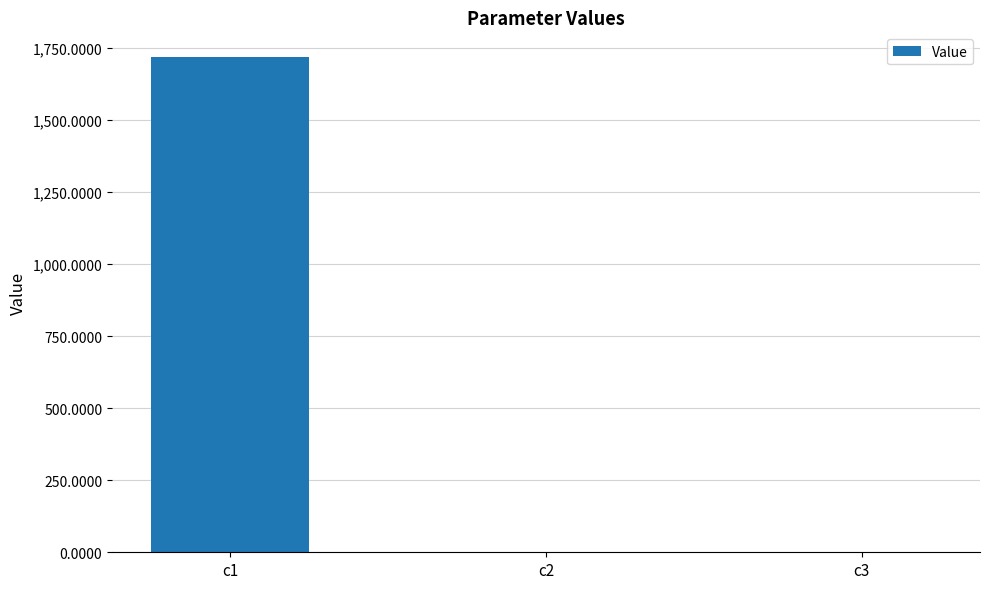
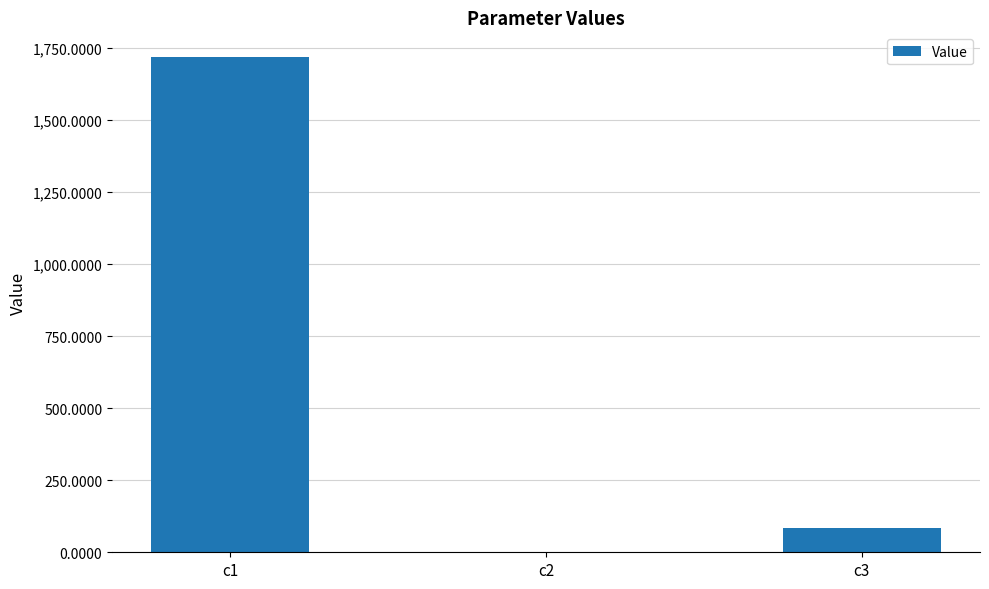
  {
    "c1": "1,720",
-   "c3": "0"
+   "c3": "90"
  }
